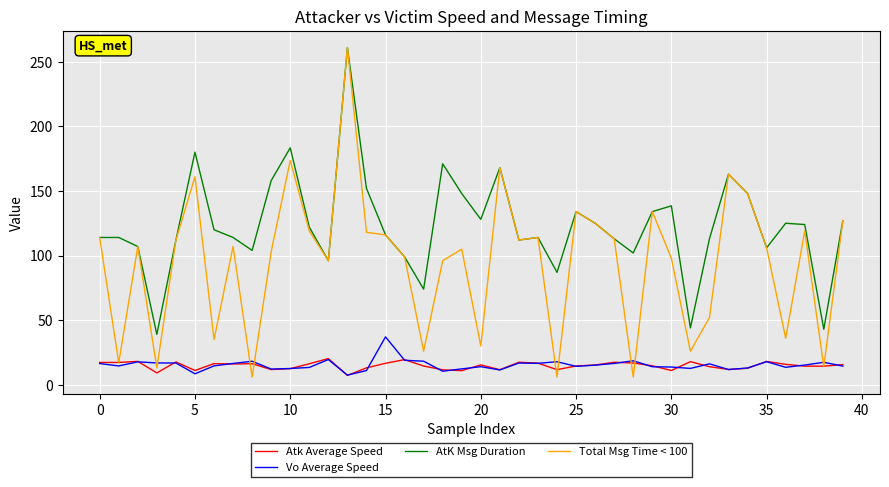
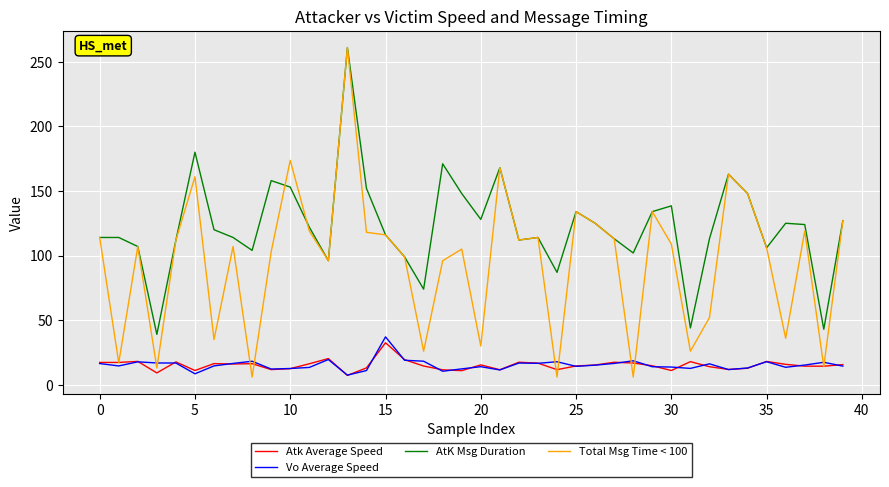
  {
    "Atk Average Speed": {
      "5": 11,
-     "15": 17,
+     "15": 33,
      "30": 11
    },
    "Vo Average Speed": {
      "5": 9,
      "15": 37,
      "30": 14
    },
    "AtK Msg Duration": {
      "5": 180,
-     "10": 183,
+     "10": 153,
      "20": 128,
      "30": 138
    },
    "Total Msg Time < 100": {
      "5": 161,
      "10": 174,
      "20": 30,
-     "30": 98
+     "30": 109
    }
  }
